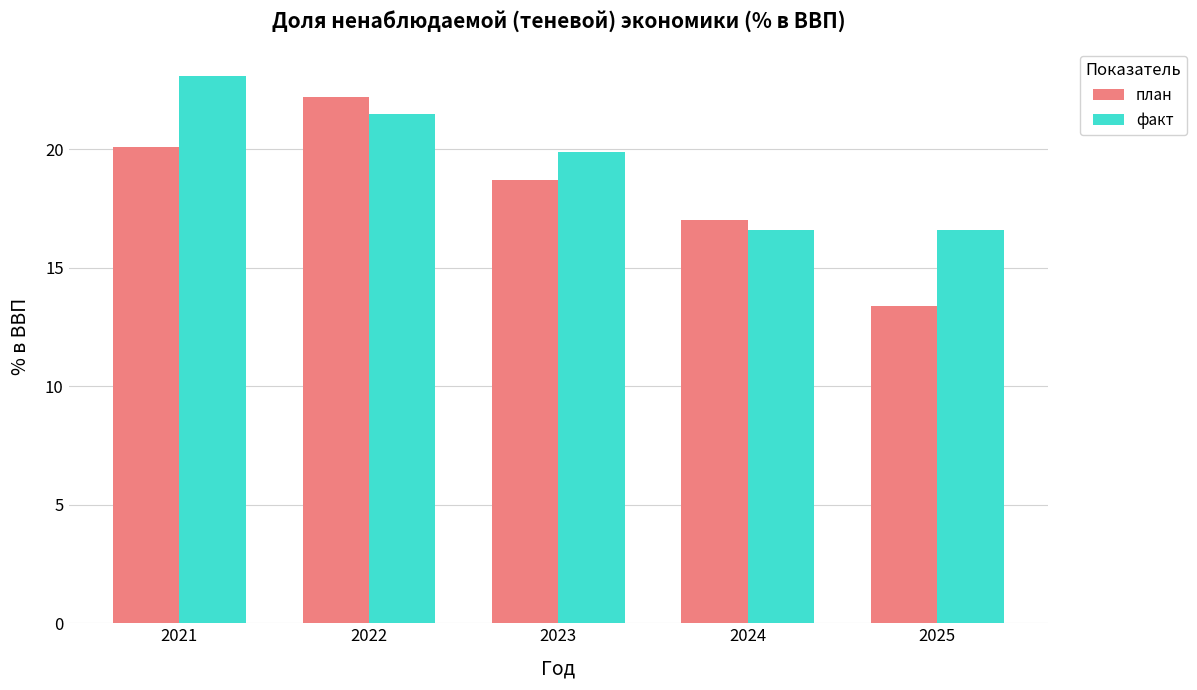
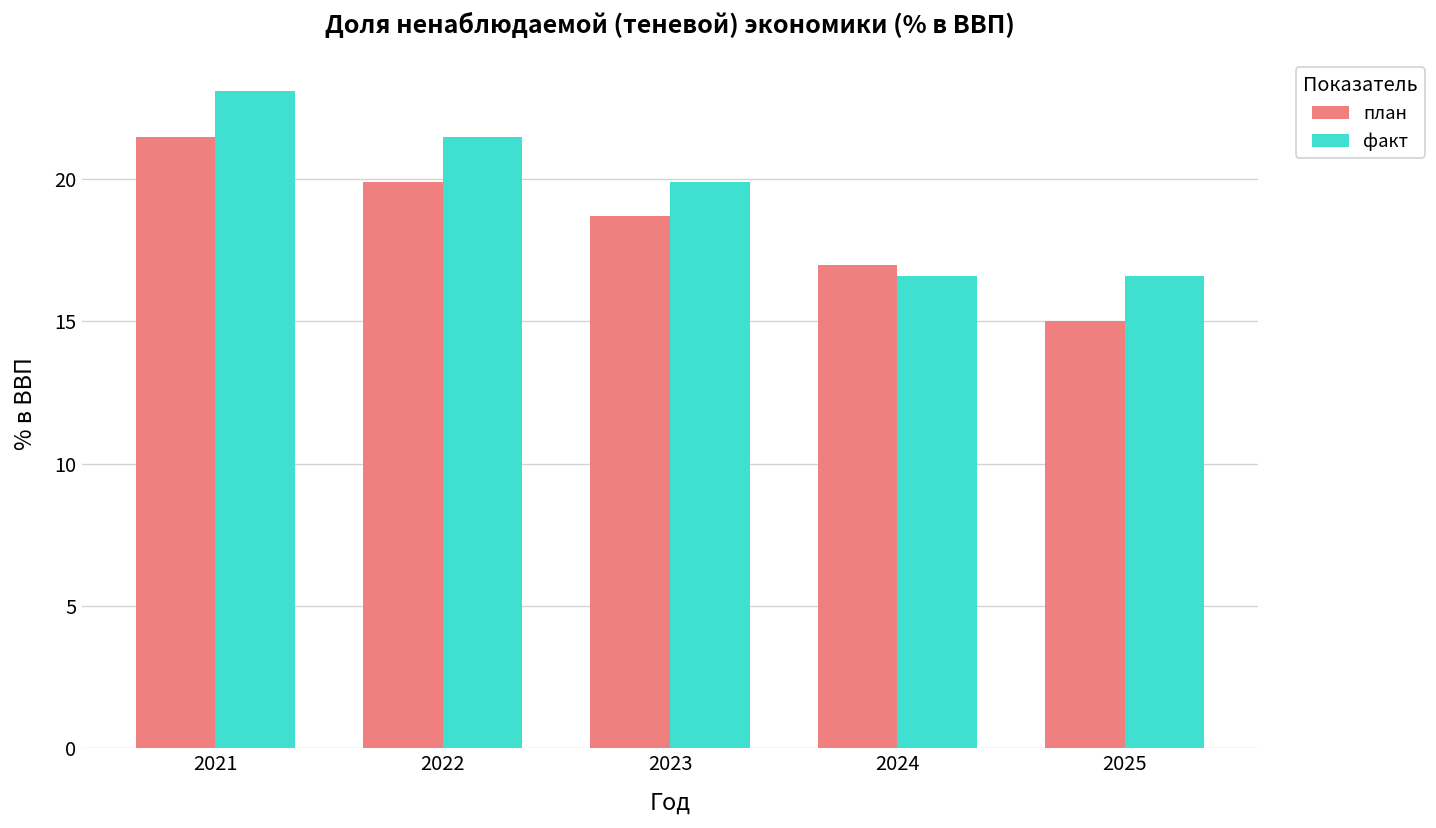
  {
    "план": {
-     "2021": 20.1,
-     "2022": 22.2,
+     "2021": 21.5,
+     "2022": 19.9,
      "2023": 18.7,
      "2024": 17.0,
-     "2025": 13.4
+     "2025": 15.0
    },
    "факт": {
      "2021": 23.1,
      "2022": 21.5,
      "2023": 19.9,
      "2024": 16.6,
      "2025": 16.6
    }
  }
